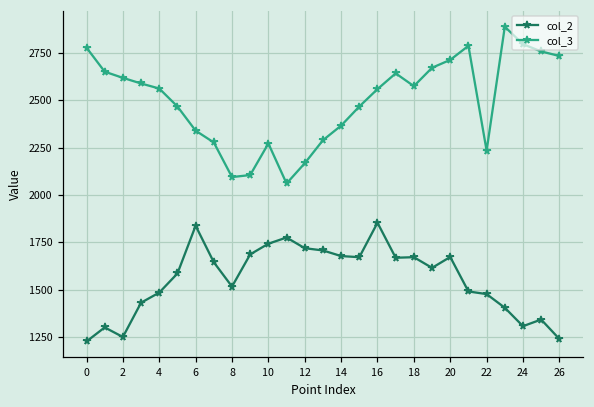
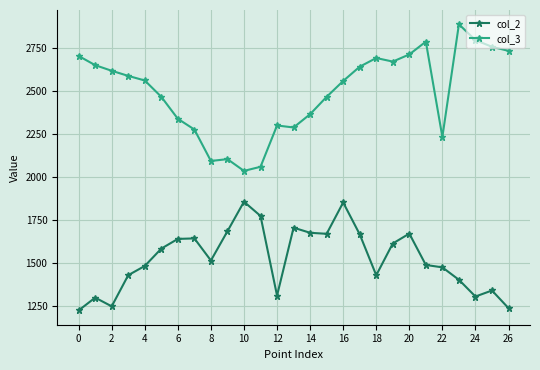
  {
    "col_2": {
      "0": 1230,
      "2": 1250,
      "4": 1480,
-     "6": 1840,
+     "6": 1640,
      "8": 1520,
-     "10": 1740,
-     "12": 1720,
+     "10": 1860,
+     "12": 1310,
      "14": 1680,
      "16": 1850,
-     "18": 1670,
+     "18": 1430,
      "20": 1670,
      "22": 1480,
      "24": 1310,
      "26": 1240
    },
    "col_3": {
-     "0": 2780,
+     "0": 2710,
      "2": 2620,
      "4": 2560,
      "6": 2340,
      "8": 2100,
-     "10": 2270,
-     "12": 2170,
+     "10": 2040,
+     "12": 2300,
      "14": 2370,
      "16": 2560,
-     "18": 2580,
+     "18": 2690,
      "20": 2710,
      "22": 2230,
      "26": 2740
    }
  }
